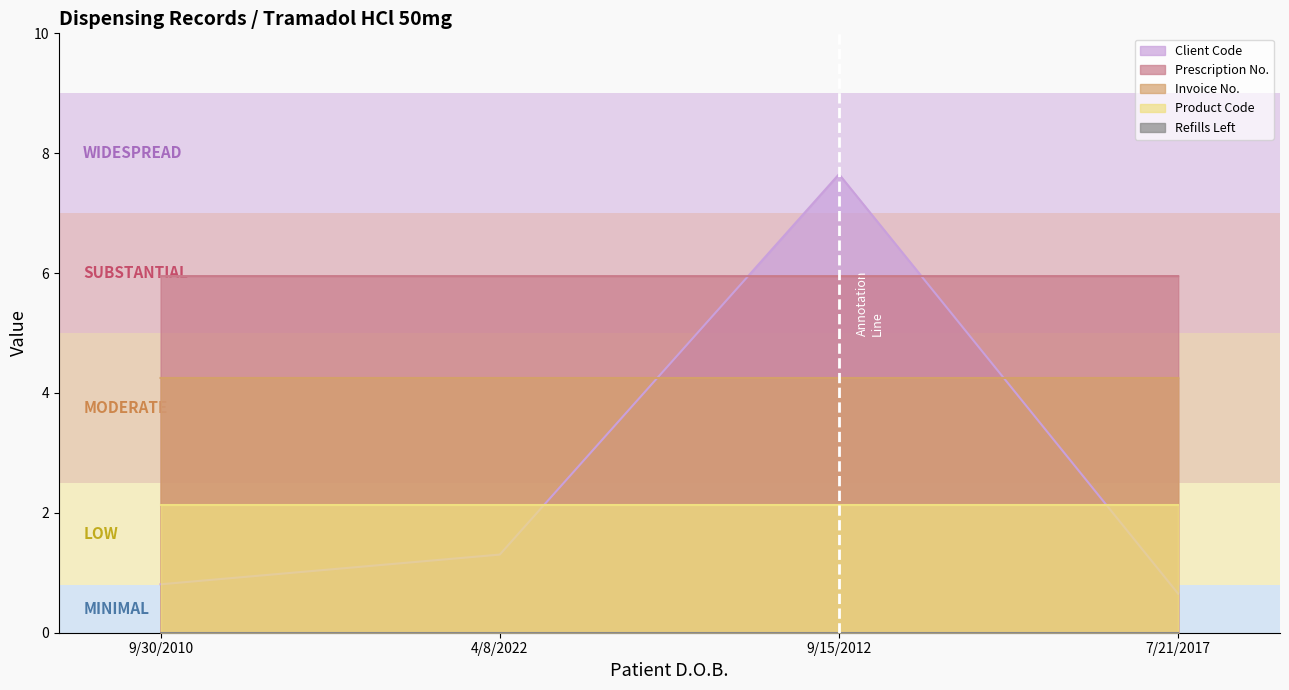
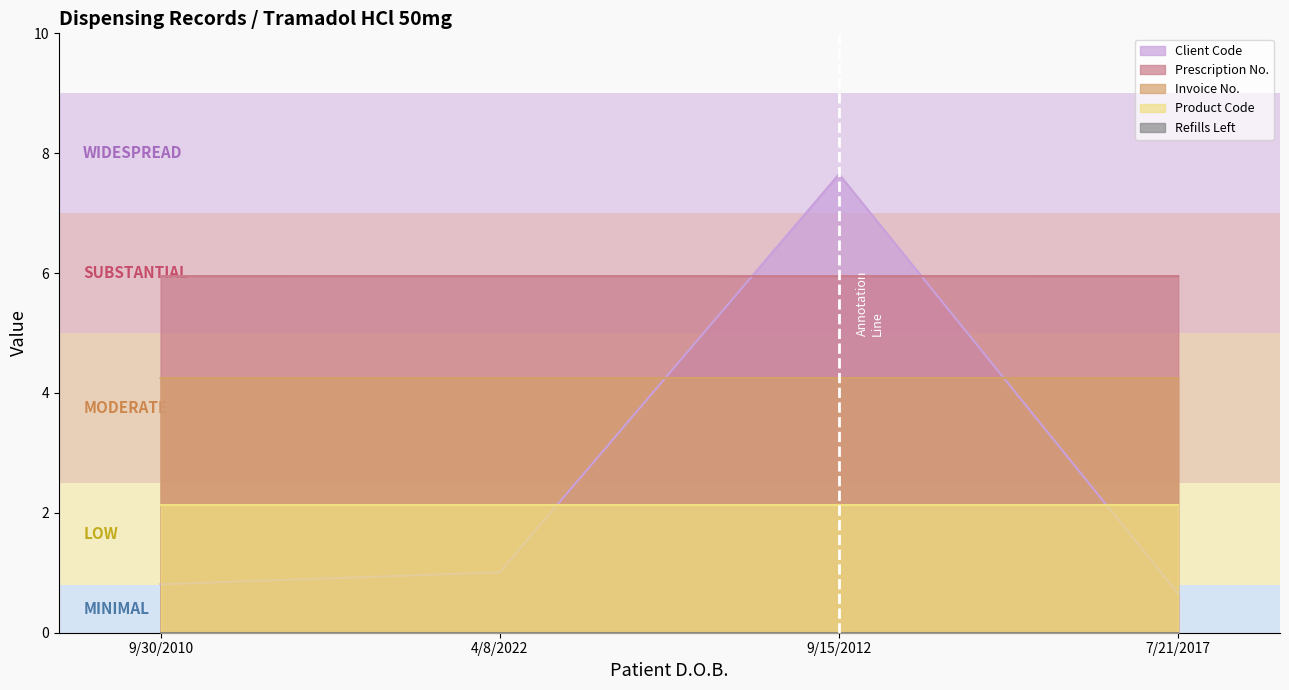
  {
    "Client Code": {
      "9/30/2010": 0.8,
-     "4/8/2022": 1.3,
+     "4/8/2022": 1.0,
      "9/15/2012": 7.6,
      "7/21/2017": 0.6
    },
    "Product Code": {
      "9/30/2010": 2.1,
      "4/8/2022": 2.1,
      "9/15/2012": 2.1,
      "7/21/2017": 2.1
    },
    "Refills Left": {
      "9/30/2010": 0.0,
      "4/8/2022": 0.0,
      "9/15/2012": 0.0,
      "7/21/2017": 0.0
    }
  }
